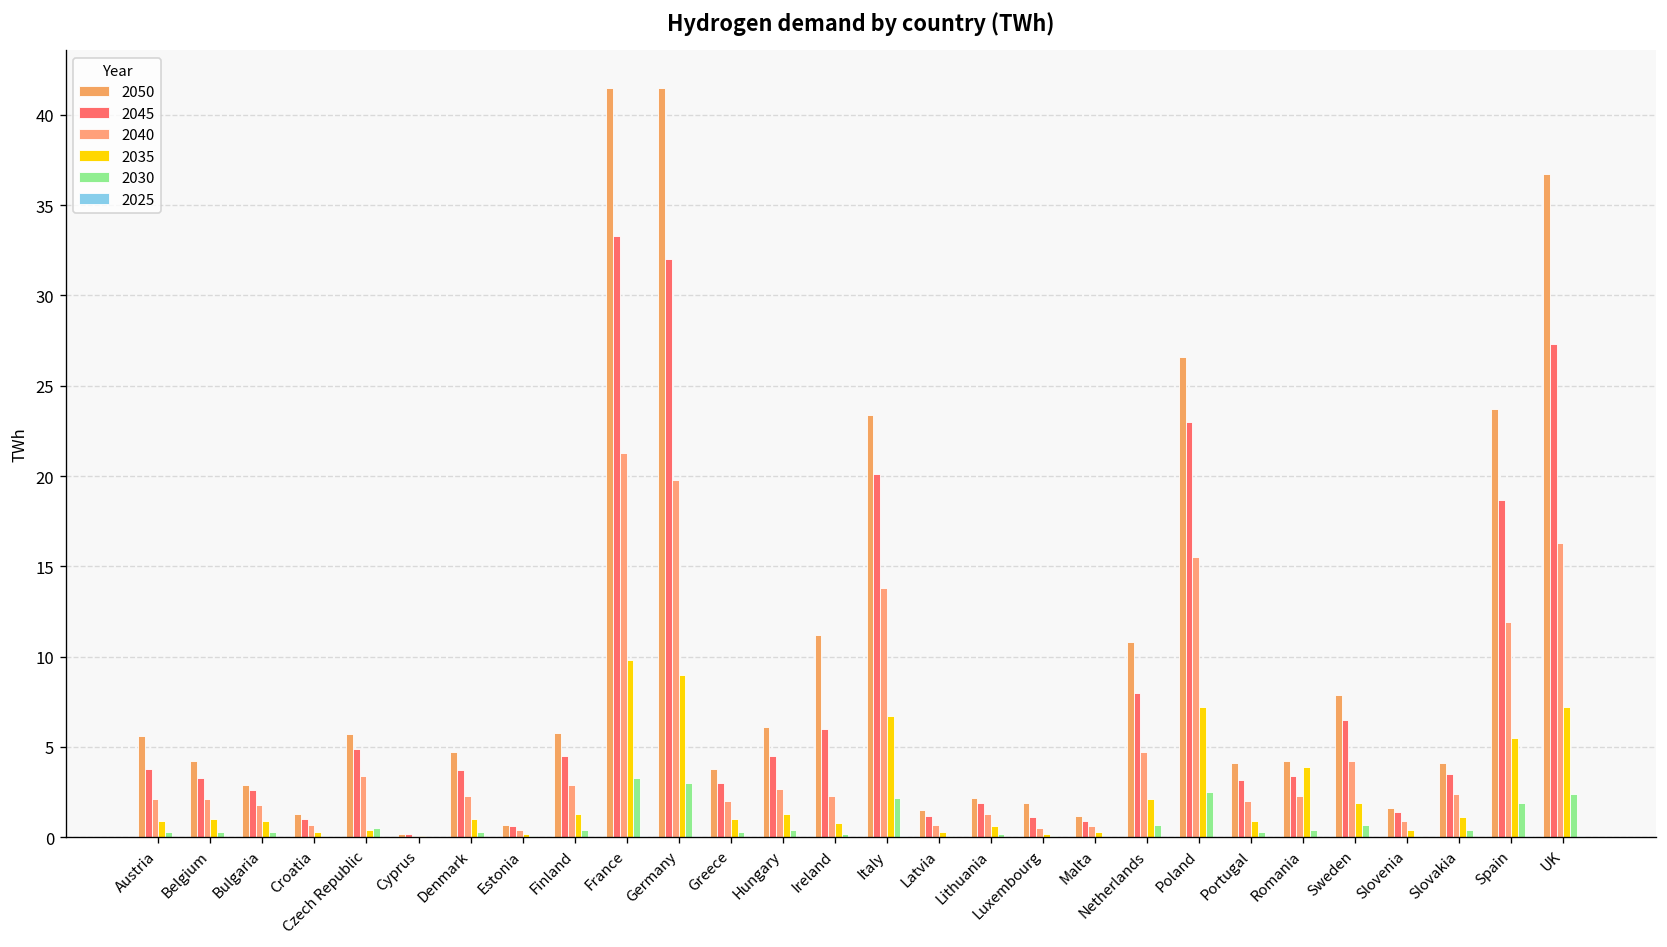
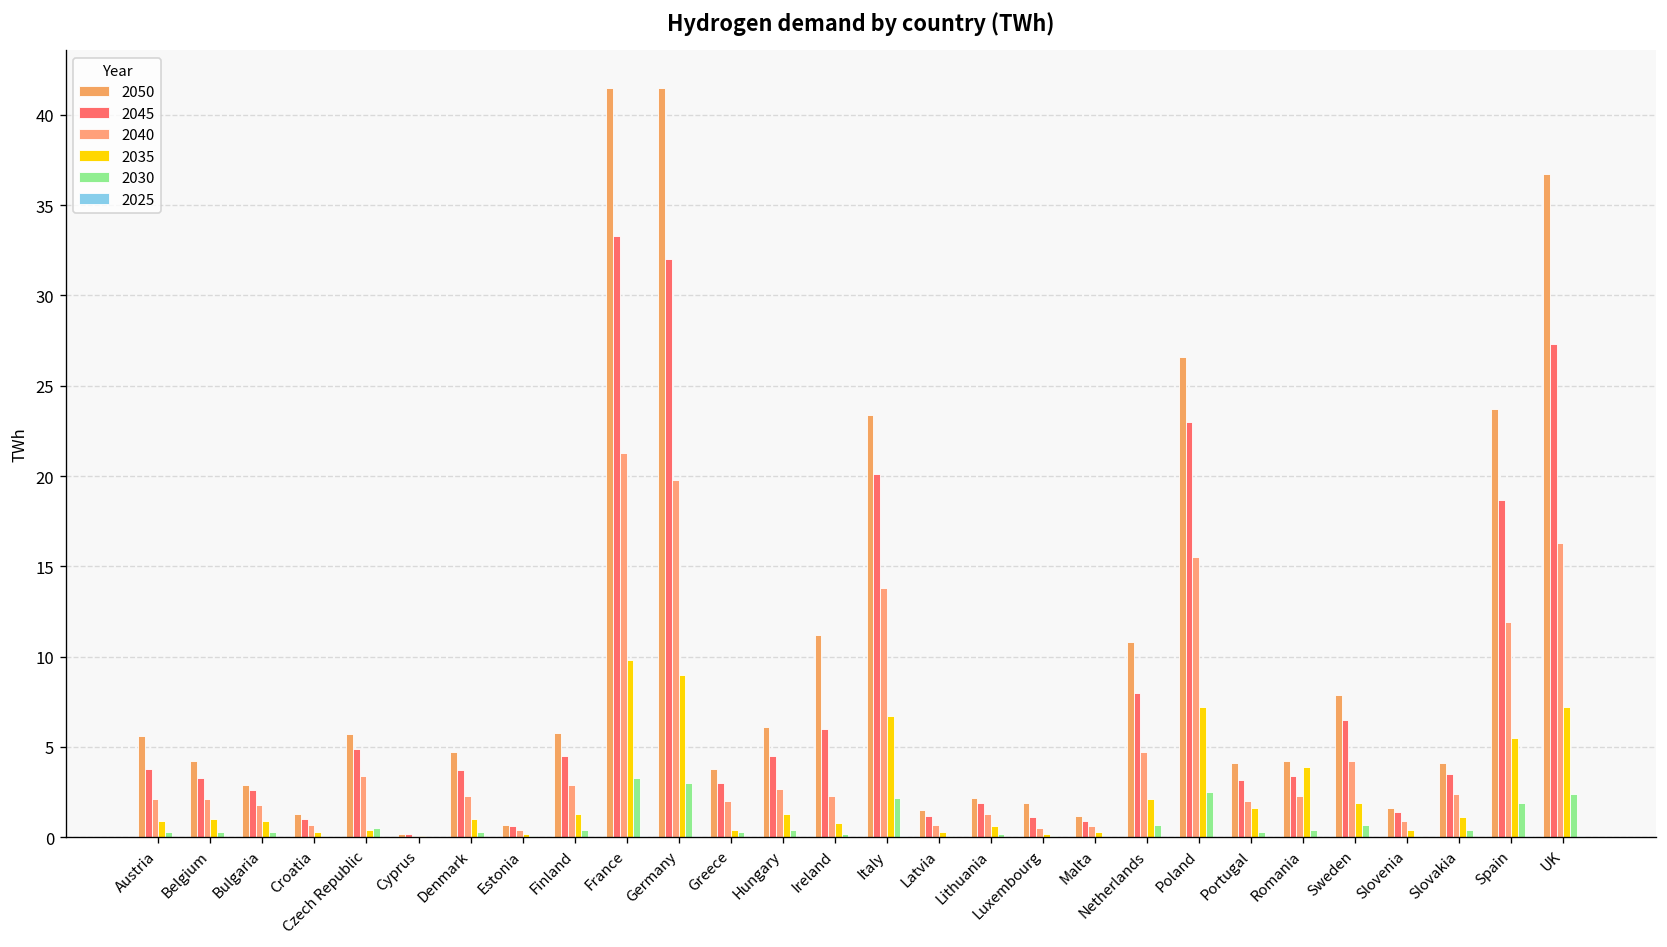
  {
    "2035": {
      "Austria": 0.9,
      "Belgium": 1.0,
      "Bulgaria": 0.9,
      "Croatia": 0.3,
      "Czech Republic": 0.4,
      "Denmark": 1.0,
      "Estonia": 0.2,
      "Finland": 1.3,
      "France": 9.8,
      "Germany": 9.0,
-     "Greece": 1.0,
+     "Greece": 0.4,
      "Hungary": 1.3,
      "Ireland": 0.8,
      "Italy": 6.7,
      "Latvia": 0.3,
      "Lithuania": 0.6,
      "Luxembourg": 0.2,
      "Malta": 0.3,
      "Netherlands": 2.1,
      "Poland": 7.2,
-     "Portugal": 0.9,
+     "Portugal": 1.6,
      "Romania": 3.9,
      "Sweden": 1.9,
      "Slovenia": 0.4,
      "Slovakia": 1.1,
      "Spain": 5.5,
      "UK": 7.2
    },
    "2030": {
      "Austria": 0.3,
      "Belgium": 0.3,
      "Bulgaria": 0.3,
      "Czech Republic": 0.5,
      "Cyprus": 0.0,
      "Denmark": 0.3,
      "Finland": 0.4,
      "France": 3.3,
      "Germany": 3.0,
      "Greece": 0.3,
      "Hungary": 0.4,
      "Ireland": 0.2,
      "Italy": 2.2,
      "Lithuania": 0.2,
      "Netherlands": 0.7,
      "Poland": 2.5,
      "Portugal": 0.3,
      "Romania": 0.4,
      "Sweden": 0.7,
      "Slovakia": 0.4,
      "Spain": 1.9,
      "UK": 2.4
    },
    "2025": {
      "Austria": 0.0,
      "Belgium": 0.0,
      "Bulgaria": 0.0,
      "Croatia": 0.0,
      "Czech Republic": 0.0,
      "Cyprus": 0.0,
      "Denmark": 0.0,
      "Estonia": 0.0,
      "Finland": 0.0,
      "Greece": 0.0,
      "Hungary": 0.0,
      "Ireland": 0.0,
      "Latvia": 0.0,
      "Lithuania": 0.0,
      "Luxembourg": 0.0,
      "Malta": 0.0,
      "Netherlands": 0.0,
      "Poland": 0.0,
      "Portugal": 0.0,
      "Romania": 0.0,
      "Sweden": 0.0,
      "Slovenia": 0.0,
      "Slovakia": 0.0
    }
  }
